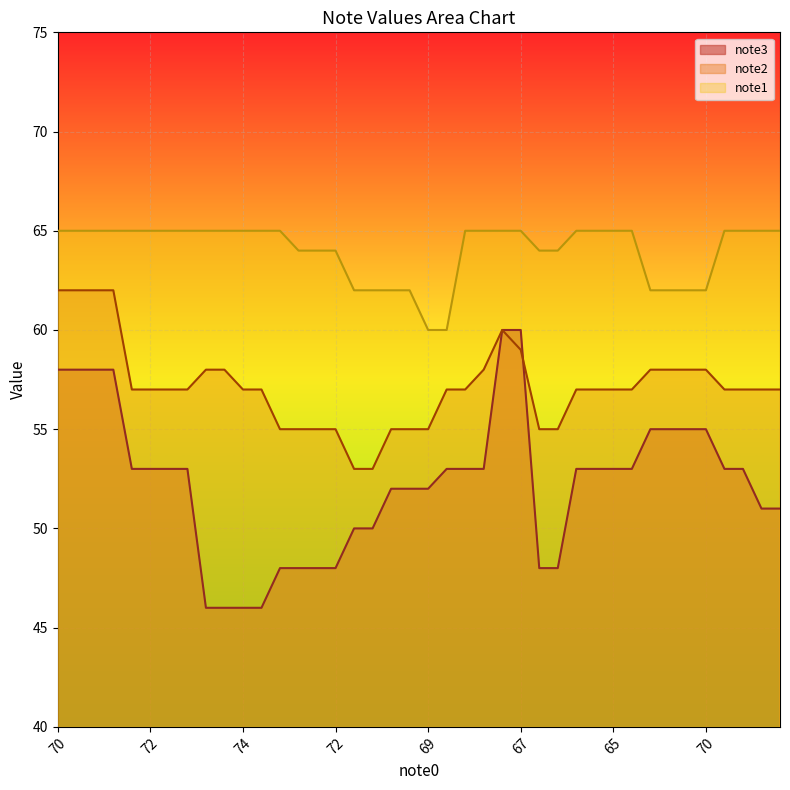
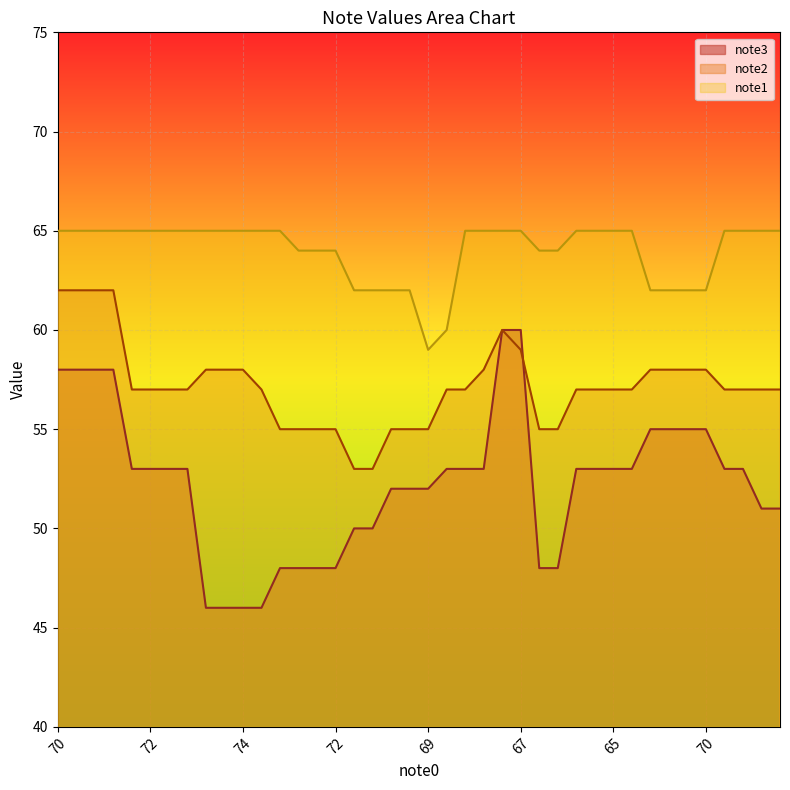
  {
    "note3": {
      "74": 46,
      "69": 52,
      "67": 60,
      "65": 53
    },
    "note2": {
-     "74": 57,
+     "74": 58,
      "69": 55,
      "67": 59,
      "65": 57
    },
    "note1": {
      "74": 65,
-     "69": 60,
+     "69": 59,
      "67": 65,
      "65": 65
    }
  }
